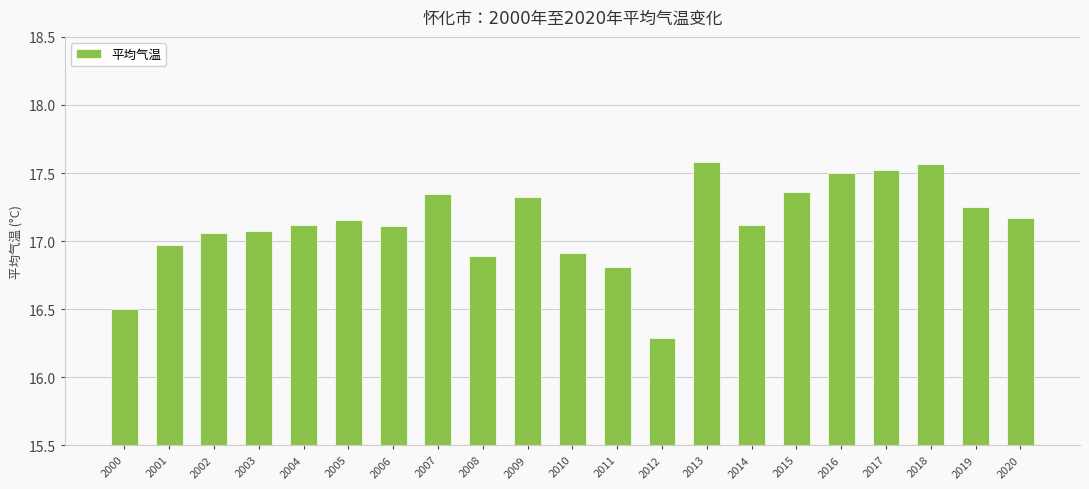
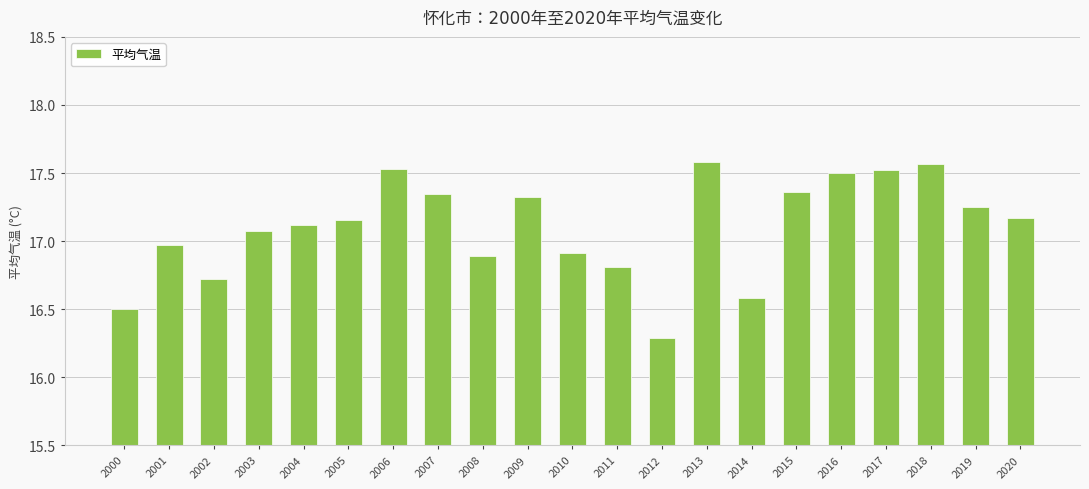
  {
    "2000": 16.50,
    "2001": 16.97,
-   "2002": 17.06,
+   "2002": 16.72,
    "2003": 17.08,
    "2004": 17.12,
    "2005": 17.15,
-   "2006": 17.11,
+   "2006": 17.53,
    "2007": 17.34,
    "2008": 16.89,
    "2009": 17.33,
    "2010": 16.92,
    "2011": 16.81,
    "2012": 16.29,
    "2013": 17.58,
-   "2014": 17.12,
+   "2014": 16.58,
    "2015": 17.36,
    "2016": 17.50,
    "2017": 17.53,
    "2018": 17.57,
    "2019": 17.25,
    "2020": 17.17
  }
